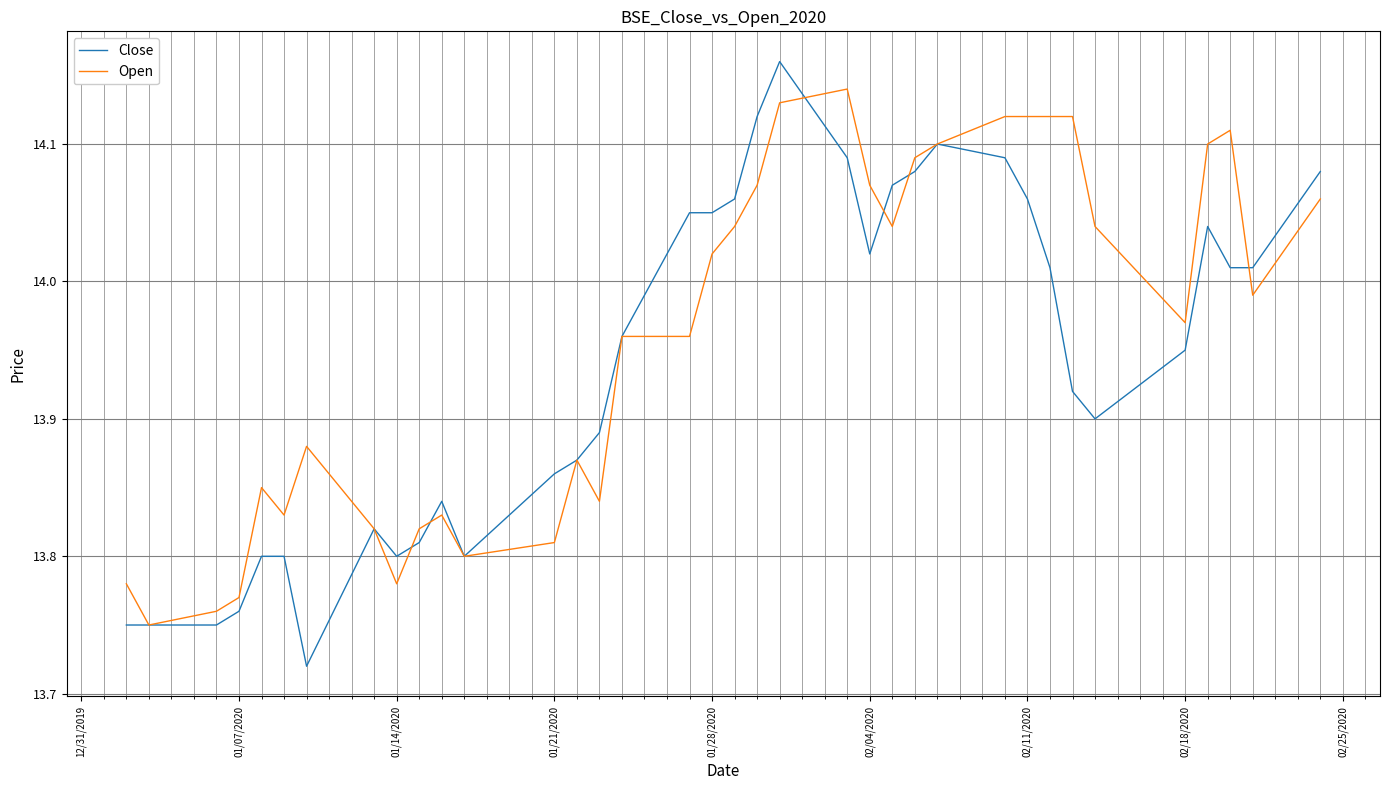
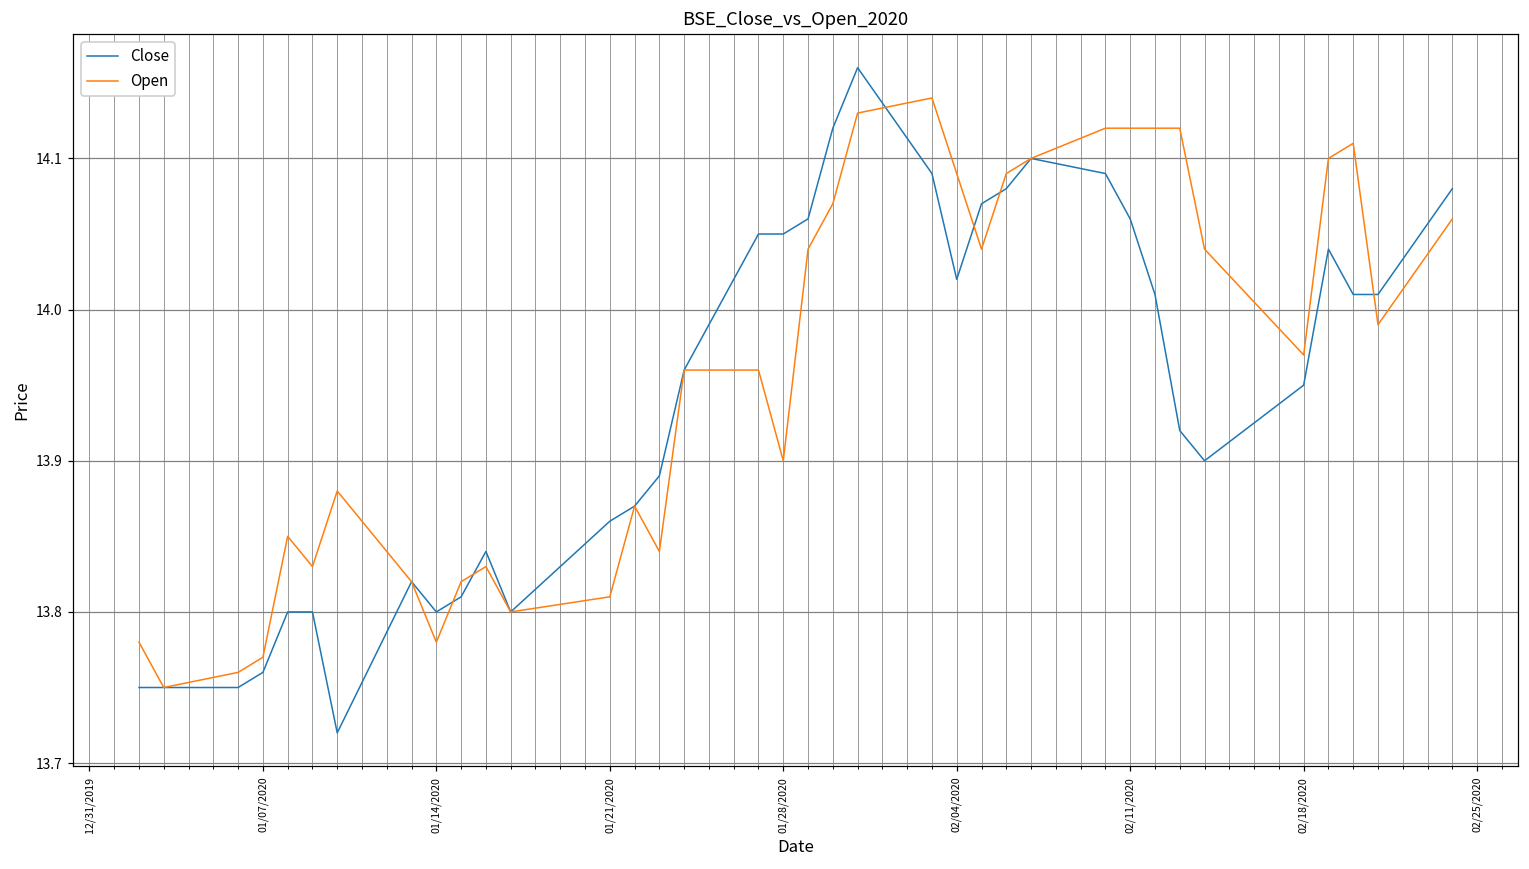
  {
    "Close": {
      "01/07/2020": 13.76,
      "01/14/2020": 13.80,
      "01/21/2020": 13.86,
      "01/28/2020": 14.05,
      "02/04/2020": 14.02,
      "02/11/2020": 14.06,
      "02/18/2020": 13.95
    },
    "Open": {
      "01/07/2020": 13.77,
      "01/14/2020": 13.78,
      "01/21/2020": 13.81,
-     "01/28/2020": 14.02,
-     "02/04/2020": 14.07,
+     "01/28/2020": 13.90,
+     "02/04/2020": 14.09,
      "02/11/2020": 14.12,
      "02/18/2020": 13.97
    }
  }
